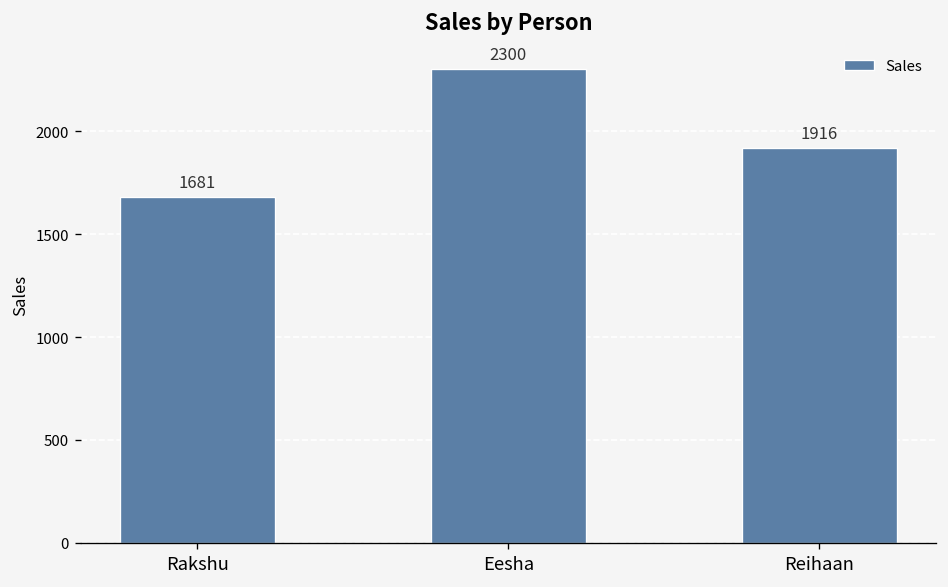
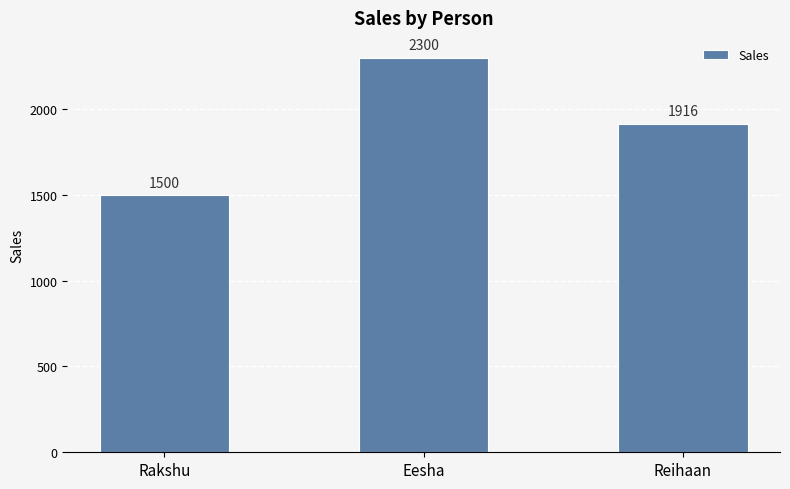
  {
-   "Rakshu": 1681,
+   "Rakshu": 1500,
    "Eesha": 2300,
    "Reihaan": 1916
  }
